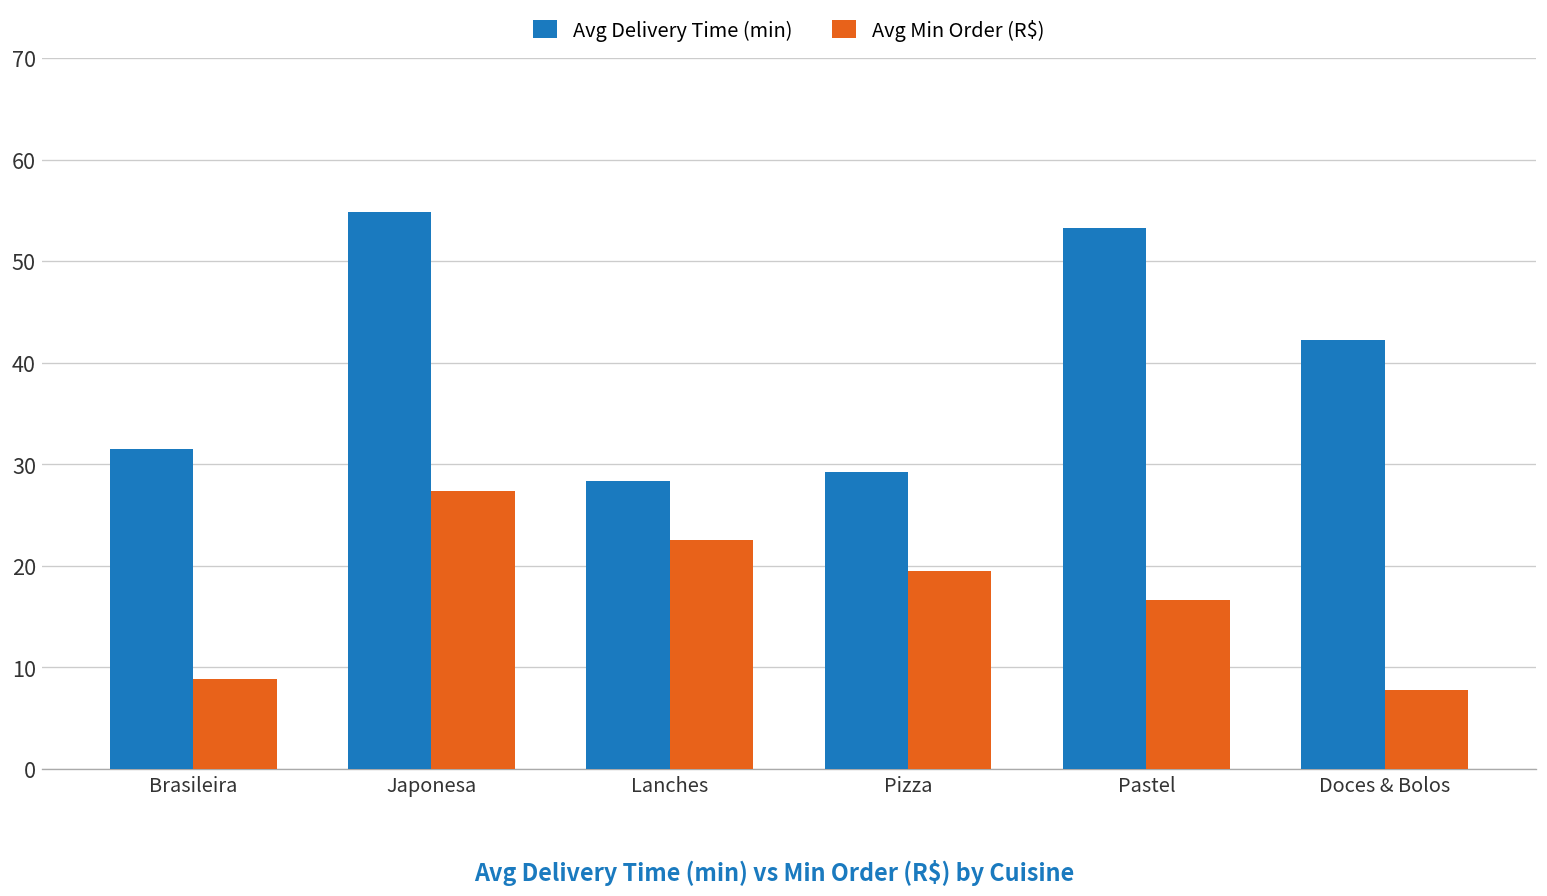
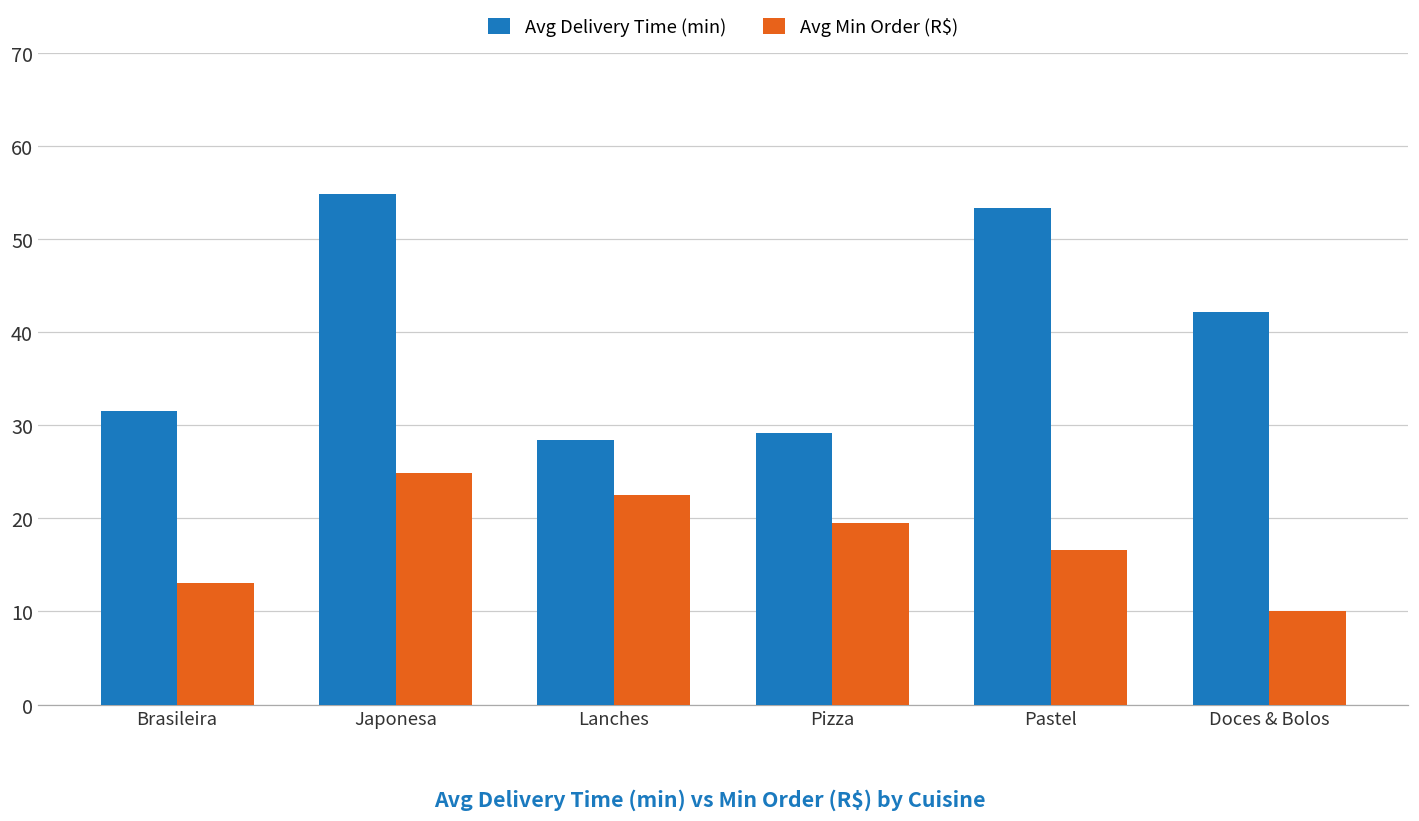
  {
    "Avg Delivery Time (min)": {
      "Brasileira": 32,
      "Japonesa": 55,
      "Lanches": 28,
      "Pizza": 29,
      "Pastel": 53,
      "Doces & Bolos": 42
    },
    "Avg Min Order (R$)": {
-     "Brasileira": 9,
-     "Japonesa": 27,
+     "Brasileira": 13,
+     "Japonesa": 25,
      "Lanches": 23,
      "Pizza": 20,
      "Pastel": 17,
-     "Doces & Bolos": 8
+     "Doces & Bolos": 10
    }
  }
